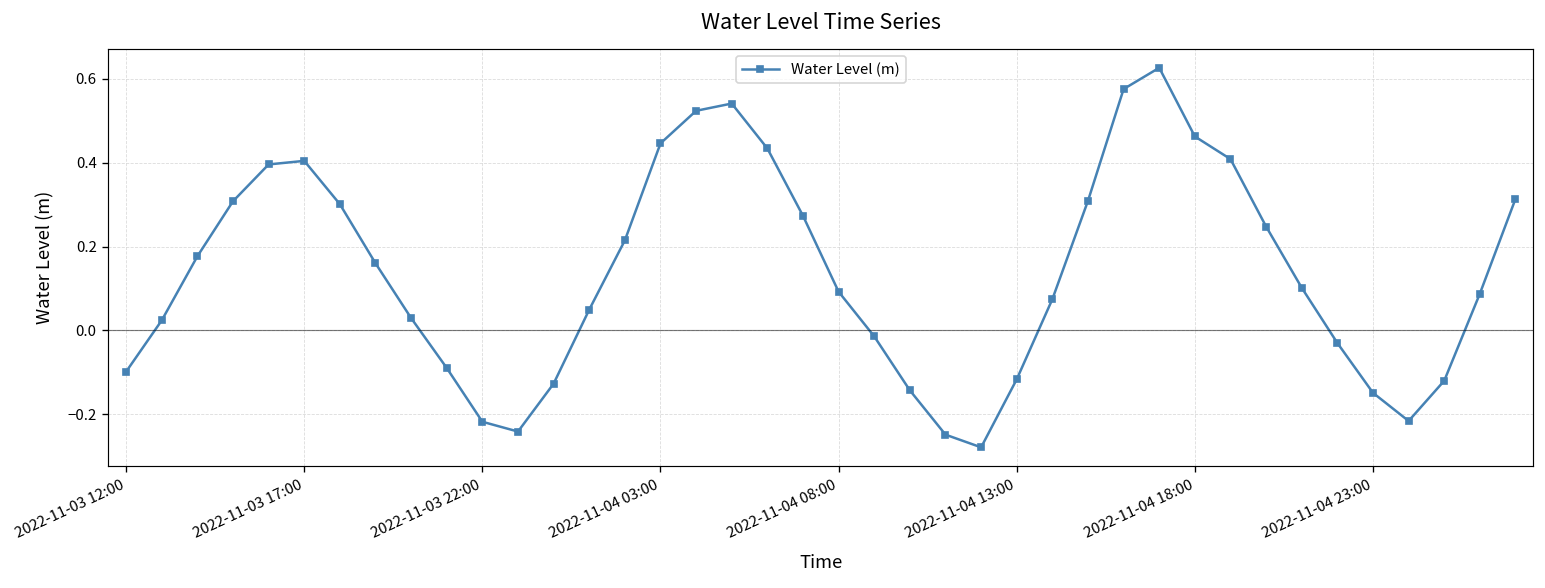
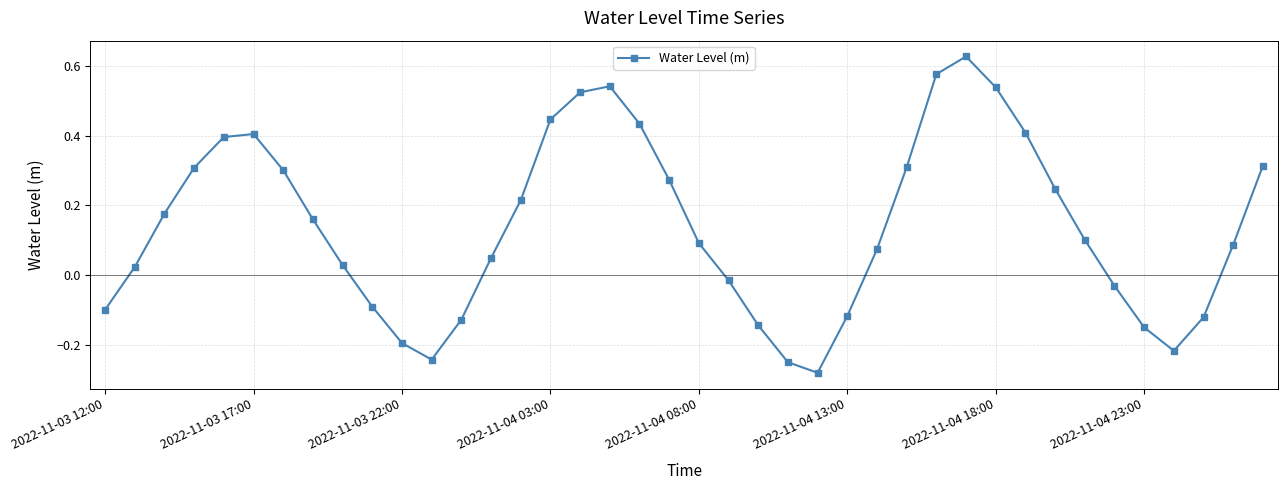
  {
    "2022-11-03 12:00": -0.10,
    "2022-11-03 17:00": 0.40,
-   "2022-11-03 22:00": -0.22,
+   "2022-11-03 22:00": -0.19,
    "2022-11-04 03:00": 0.45,
    "2022-11-04 08:00": 0.09,
    "2022-11-04 13:00": -0.12,
-   "2022-11-04 18:00": 0.46,
+   "2022-11-04 18:00": 0.54,
    "2022-11-04 23:00": -0.15
  }
